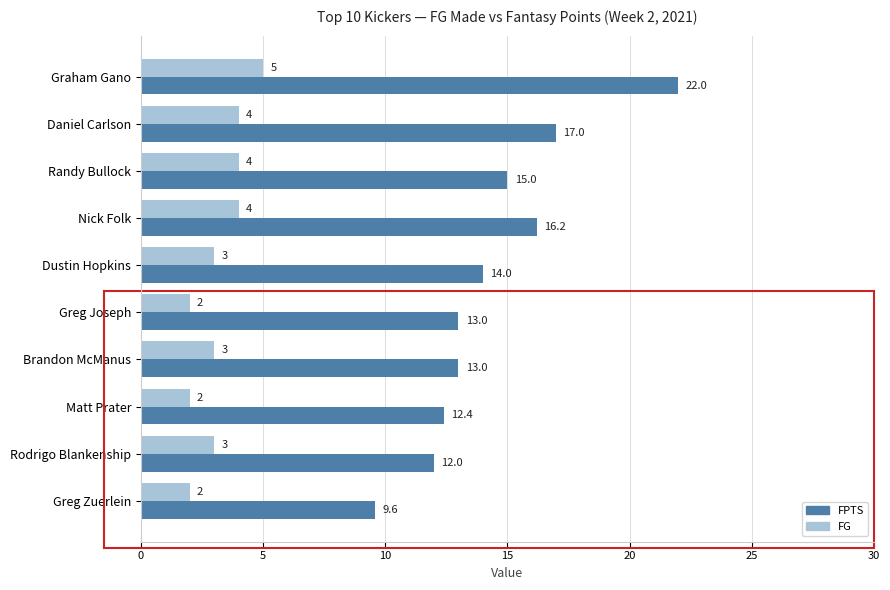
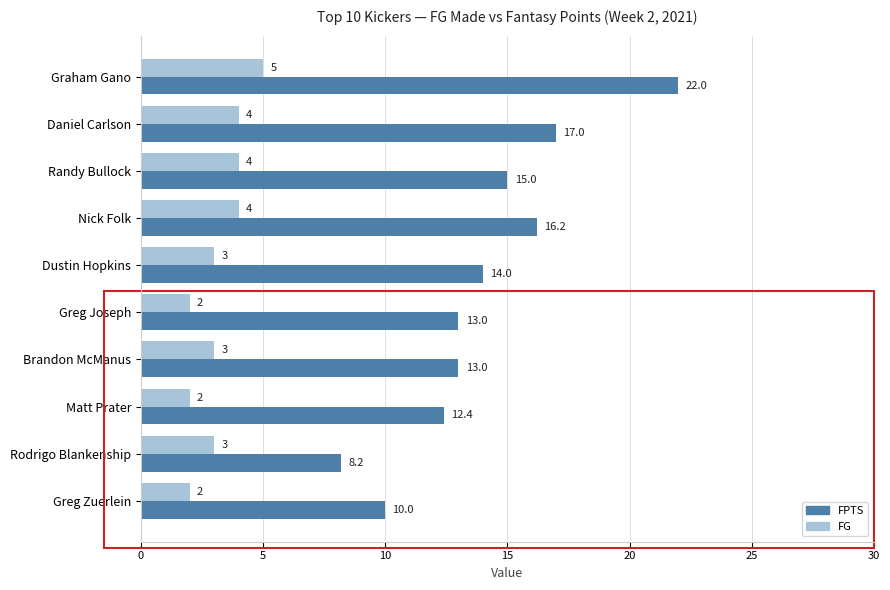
  {
    "FPTS": {
      "Graham Gano": 22.0,
      "Daniel Carlson": 17.0,
      "Randy Bullock": 15.0,
      "Nick Folk": 16.2,
      "Dustin Hopkins": 14.0,
      "Greg Joseph": 13.0,
      "Brandon McManus": 13.0,
      "Matt Prater": 12.4,
-     "Rodrigo Blankenship": 12.0,
-     "Greg Zuerlein": 9.6
+     "Rodrigo Blankenship": 8.2,
+     "Greg Zuerlein": 10.0
    },
    "FG": {
      "Graham Gano": 5,
      "Daniel Carlson": 4,
      "Randy Bullock": 4,
      "Nick Folk": 4,
      "Dustin Hopkins": 3,
      "Greg Joseph": 2,
      "Brandon McManus": 3,
      "Matt Prater": 2,
      "Rodrigo Blankenship": 3,
      "Greg Zuerlein": 2
    }
  }
